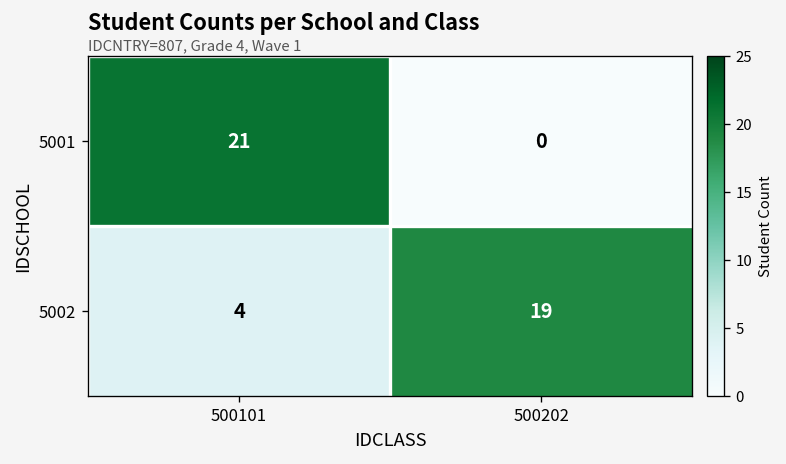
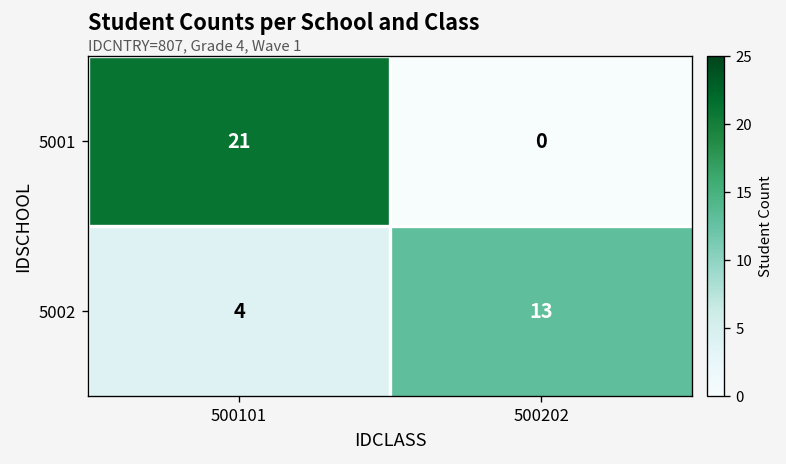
  {
    "5001": {
      "500101": 21,
      "500202": 0
    },
    "5002": {
      "500101": 4,
-     "500202": 19
+     "500202": 13
    }
  }
